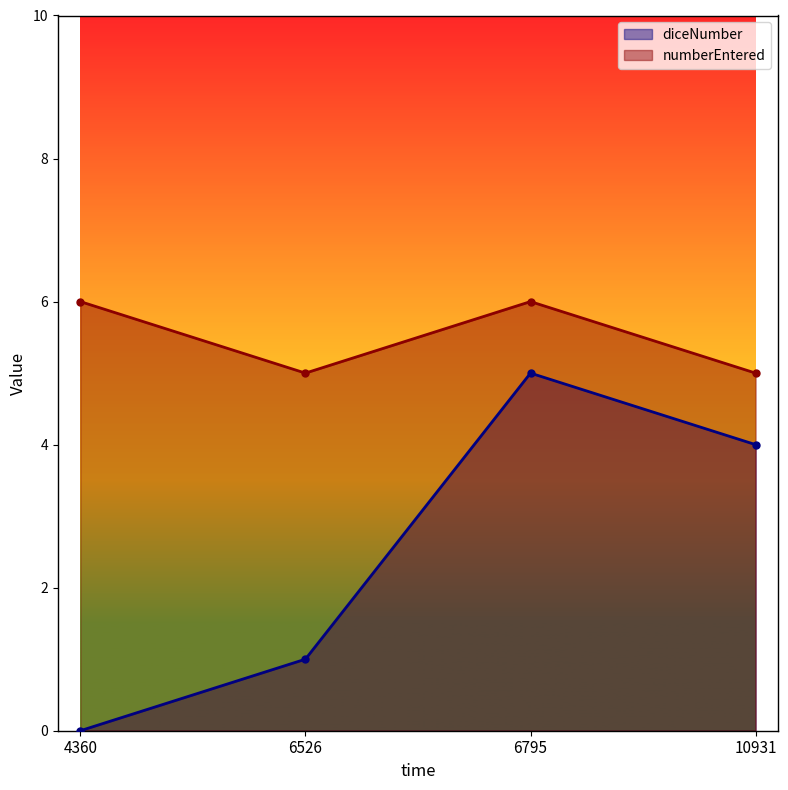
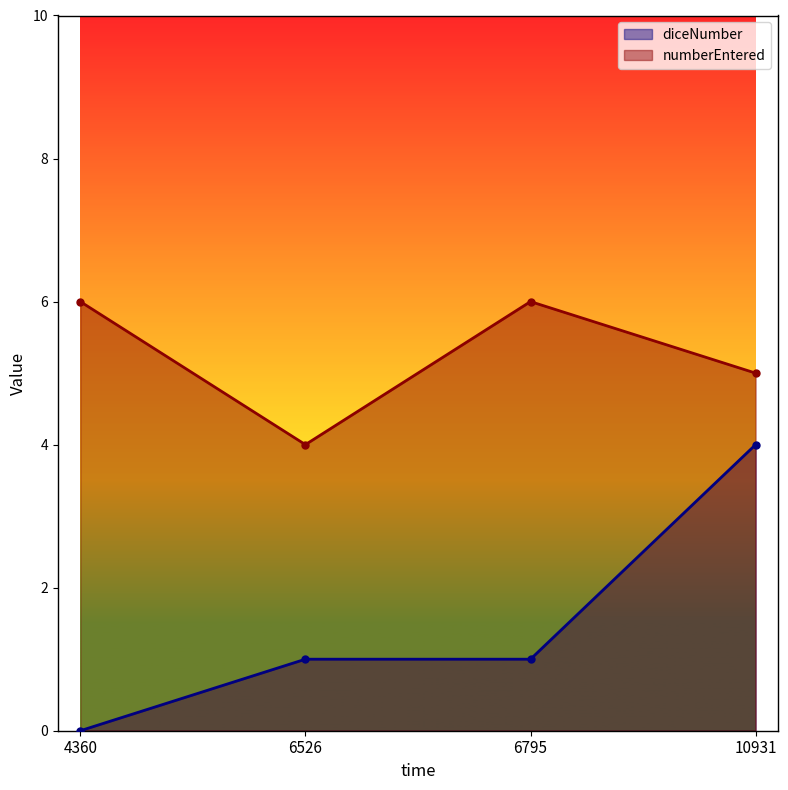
  {
    "diceNumber": {
      "4360": 0,
      "6526": 1,
-     "6795": 5,
+     "6795": 1,
      "10931": 4
    },
    "numberEntered": {
      "4360": 6,
-     "6526": 5,
+     "6526": 4,
      "6795": 6,
      "10931": 5
    }
  }
